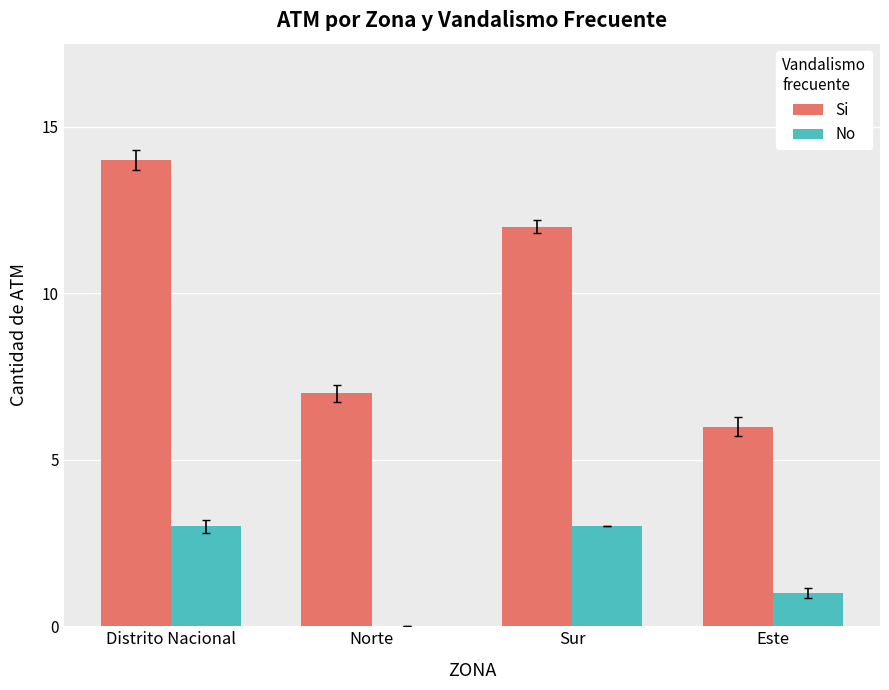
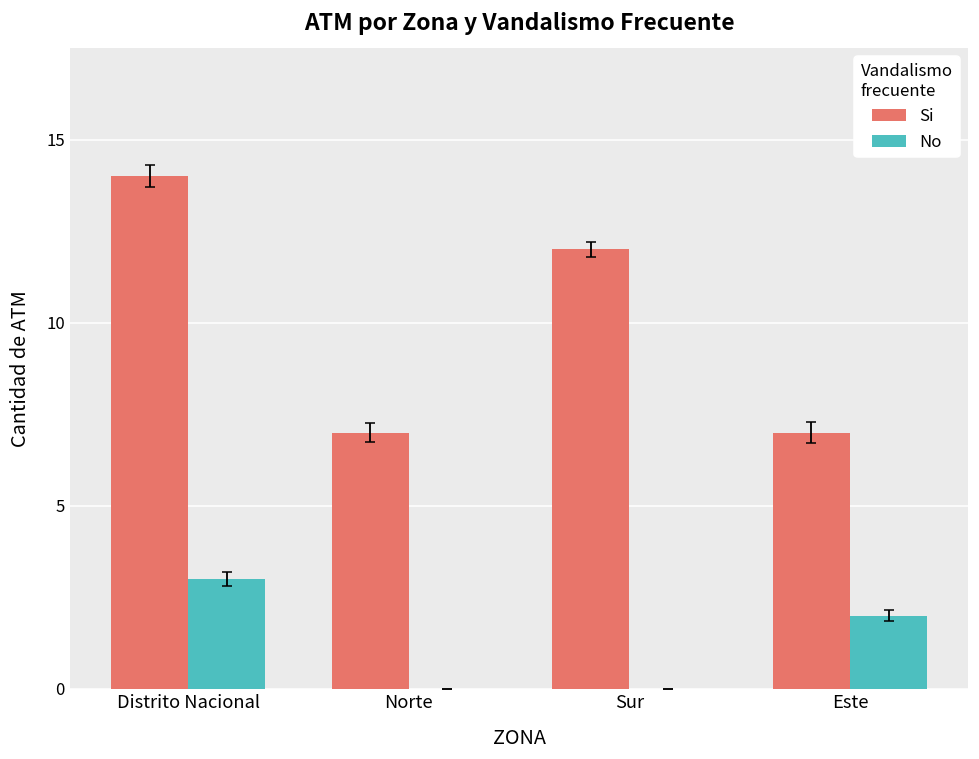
  {
    "Si": {
      "Distrito Nacional": 14,
      "Norte": 7,
      "Sur": 12,
-     "Este": 6
+     "Este": 7
    },
    "No": {
      "Distrito Nacional": 3,
      "Norte": 0,
-     "Sur": 3,
-     "Este": 1
+     "Sur": 0,
+     "Este": 2
    }
  }
